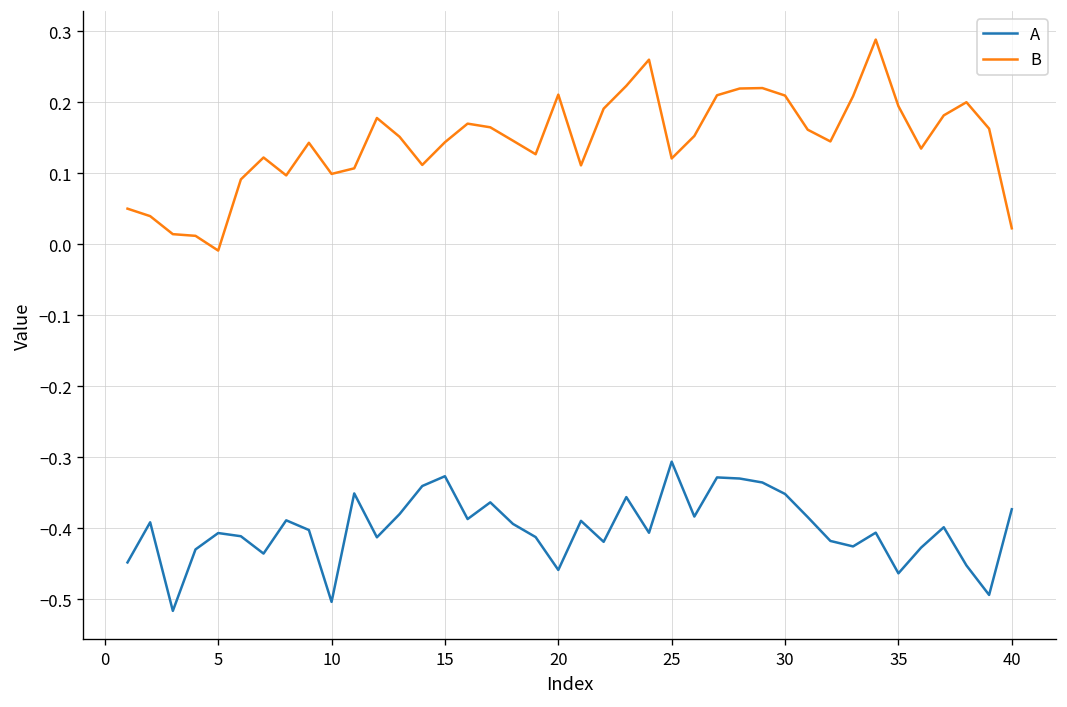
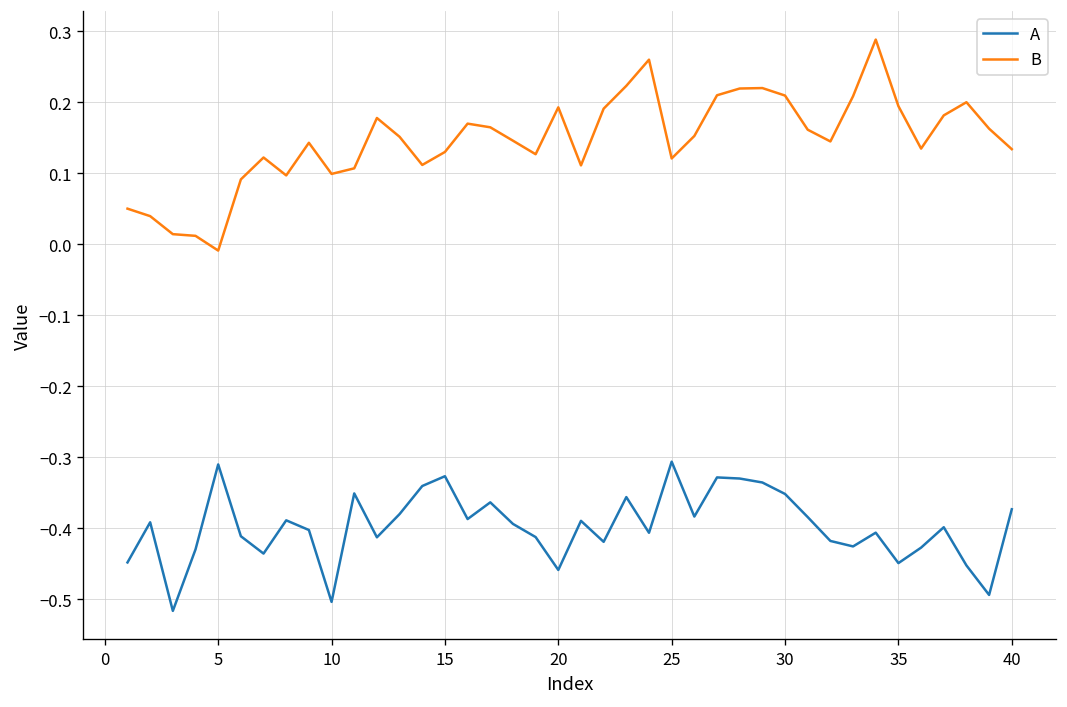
  {
    "A": {
-     "5": -0.41,
+     "5": -0.31,
      "10": -0.50,
      "15": -0.33,
      "20": -0.46,
      "25": -0.31,
      "30": -0.35,
-     "35": -0.46,
+     "35": -0.45,
      "40": -0.37
    },
    "B": {
      "5": -0.01,
      "10": 0.10,
-     "15": 0.14,
-     "20": 0.21,
+     "15": 0.13,
+     "20": 0.19,
      "25": 0.12,
      "30": 0.21,
      "35": 0.19,
-     "40": 0.02
+     "40": 0.13
    }
  }
